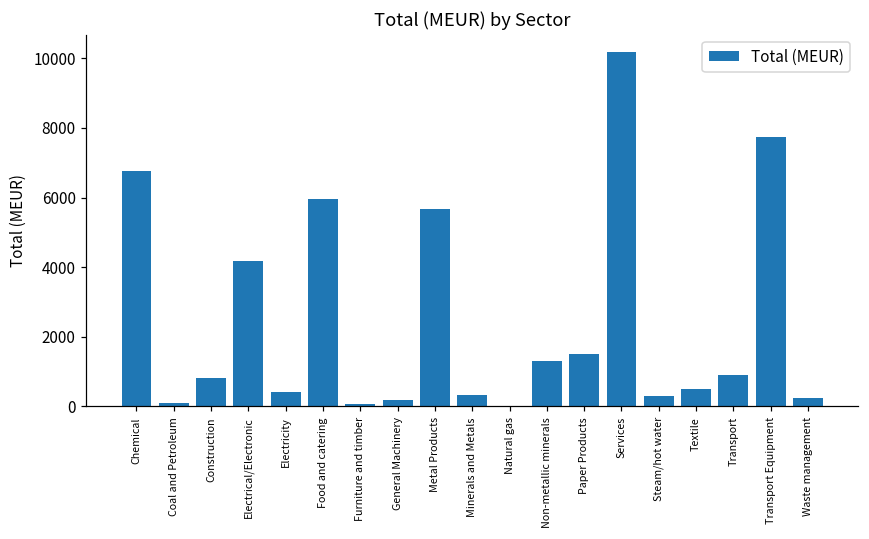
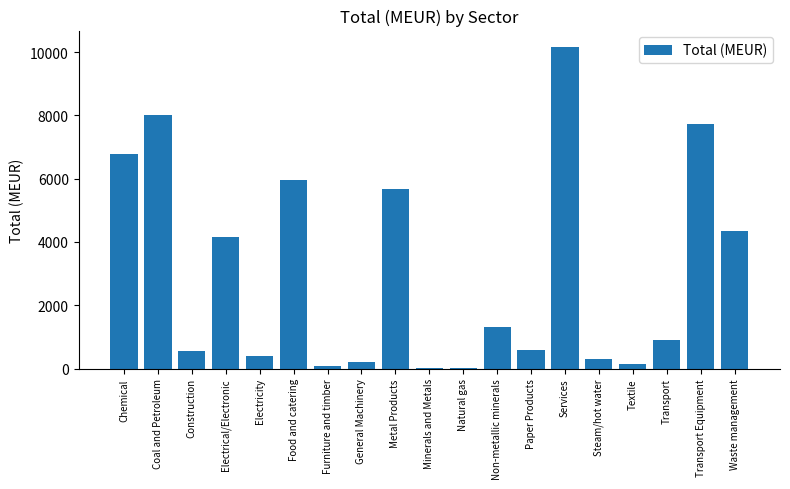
  {
    "Chemical": 6800,
-   "Coal and Petroleum": 100,
-   "Construction": 800,
+   "Coal and Petroleum": 8000,
+   "Construction": 500,
    "Electrical/Electronic": 4200,
    "Electricity": 400,
    "Food and catering": 6000,
    "General Machinery": 200,
    "Metal Products": 5700,
-   "Minerals and Metals": 300,
+   "Minerals and Metals": 0,
    "Non-metallic minerals": 1300,
-   "Paper Products": 1500,
+   "Paper Products": 600,
    "Services": 10200,
    "Steam/hot water": 300,
-   "Textile": 500,
+   "Textile": 100,
    "Transport": 900,
    "Transport Equipment": 7700,
-   "Waste management": 200
+   "Waste management": 4300
  }
